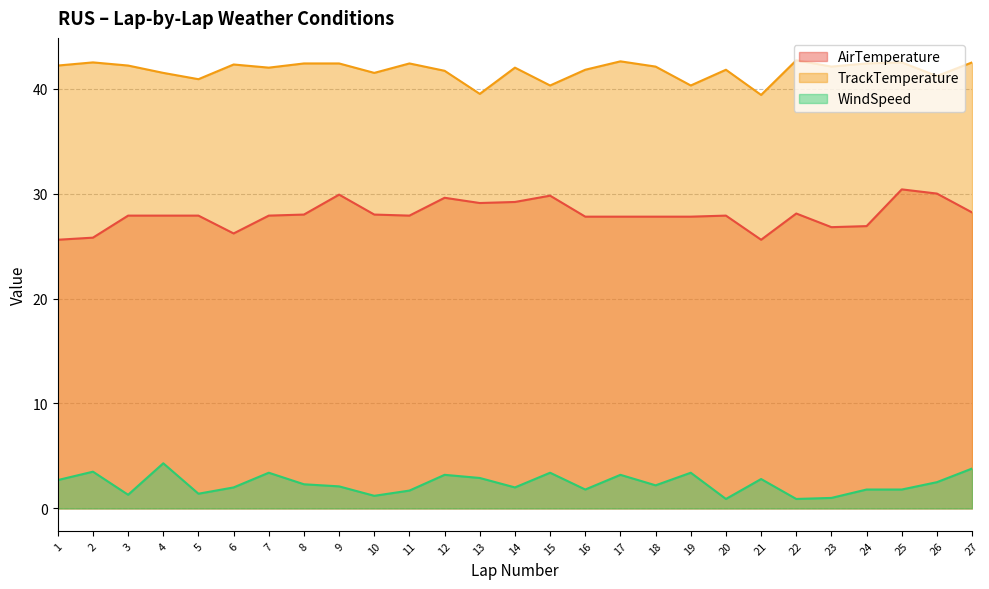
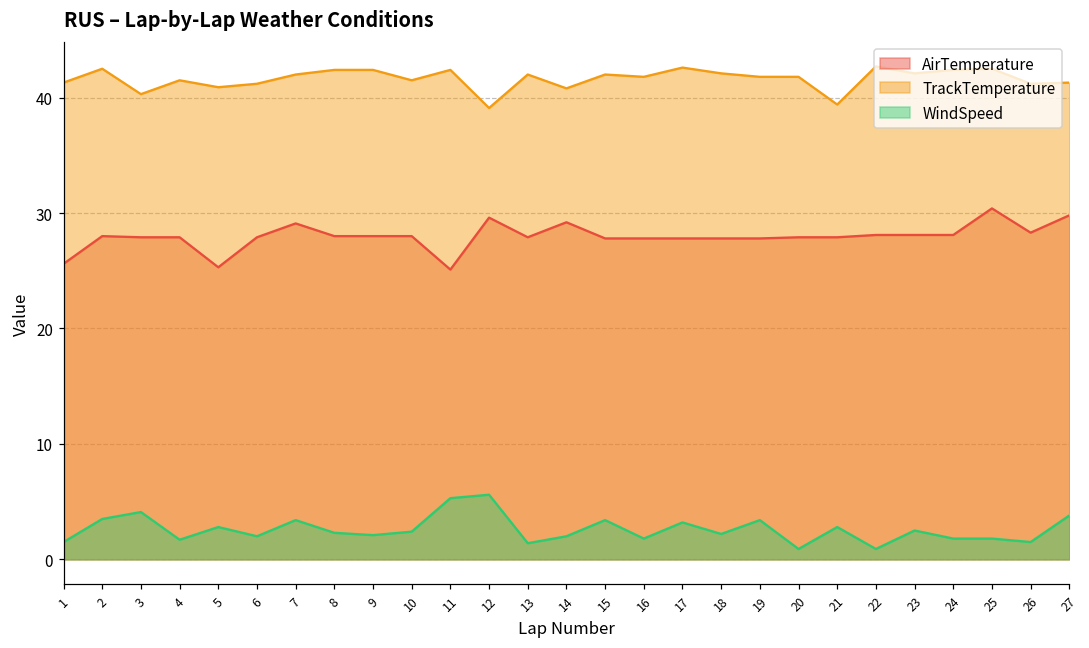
  {
    "AirTemperature": {
      "1": 25.6,
-     "2": 25.8,
+     "2": 28.0,
      "3": 27.9,
      "4": 27.9,
-     "5": 27.9,
-     "6": 26.2,
-     "7": 27.9,
+     "5": 25.3,
+     "6": 27.9,
+     "7": 29.1,
      "8": 28.0,
-     "9": 29.9,
+     "9": 28.0,
      "10": 28.0,
-     "11": 27.9,
+     "11": 25.1,
      "12": 29.6,
-     "13": 29.1,
+     "13": 27.9,
      "14": 29.2,
-     "15": 29.8,
+     "15": 27.8,
      "16": 27.8,
      "17": 27.8,
      "18": 27.8,
      "19": 27.8,
      "20": 27.9,
-     "21": 25.6,
+     "21": 27.9,
      "22": 28.1,
-     "23": 26.8,
-     "24": 26.9,
+     "23": 28.1,
+     "24": 28.1,
      "25": 30.4,
-     "26": 30.0,
-     "27": 28.2
+     "26": 28.3,
+     "27": 29.8
    },
    "TrackTemperature": {
-     "1": 42.2,
+     "1": 41.3,
      "2": 42.5,
-     "3": 42.2,
+     "3": 40.3,
      "4": 41.5,
      "5": 40.9,
-     "6": 42.3,
+     "6": 41.2,
      "7": 42.0,
      "8": 42.4,
      "9": 42.4,
      "10": 41.5,
      "11": 42.4,
-     "12": 41.7,
-     "13": 39.5,
-     "14": 42.0,
-     "15": 40.3,
+     "12": 39.1,
+     "13": 42.0,
+     "14": 40.8,
+     "15": 42.0,
      "16": 41.8,
      "17": 42.6,
      "18": 42.1,
-     "19": 40.3,
+     "19": 41.8,
      "20": 41.8,
      "21": 39.4,
-     "27": 42.5
+     "27": 41.3
    },
    "WindSpeed": {
-     "1": 2.7,
+     "1": 1.5,
      "2": 3.5,
-     "3": 1.3,
-     "4": 4.3,
-     "5": 1.4,
+     "3": 4.1,
+     "4": 1.7,
+     "5": 2.8,
      "6": 2.0,
      "7": 3.4,
      "8": 2.3,
      "9": 2.1,
-     "10": 1.2,
-     "11": 1.7,
-     "12": 3.2,
-     "13": 2.9,
+     "10": 2.4,
+     "11": 5.3,
+     "12": 5.6,
+     "13": 1.4,
      "14": 2.0,
      "15": 3.4,
      "16": 1.8,
      "17": 3.2,
      "18": 2.2,
      "19": 3.4,
      "20": 0.9,
      "21": 2.8,
      "22": 0.9,
-     "23": 1.0,
+     "23": 2.5,
      "24": 1.8,
      "25": 1.8,
-     "26": 2.5,
+     "26": 1.5,
      "27": 3.8
    }
  }
